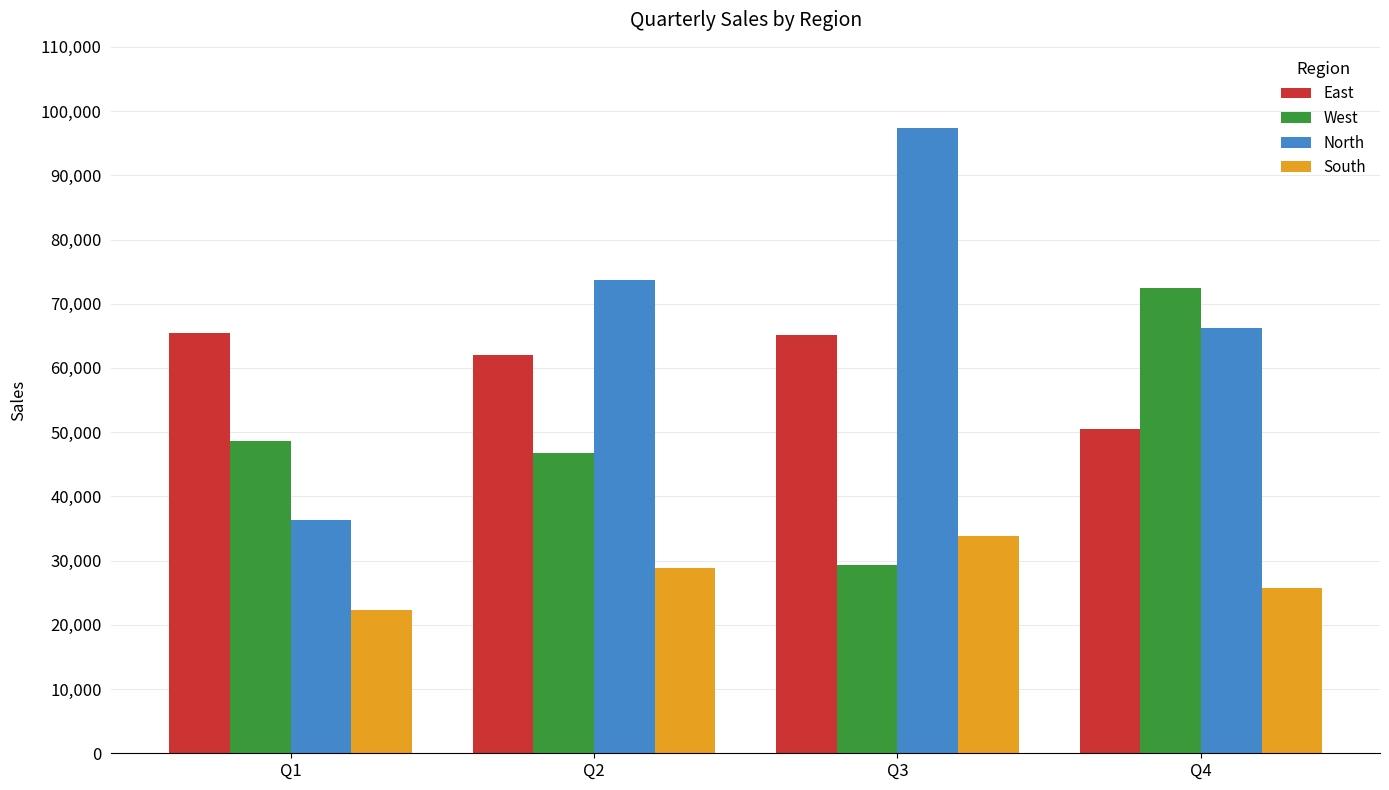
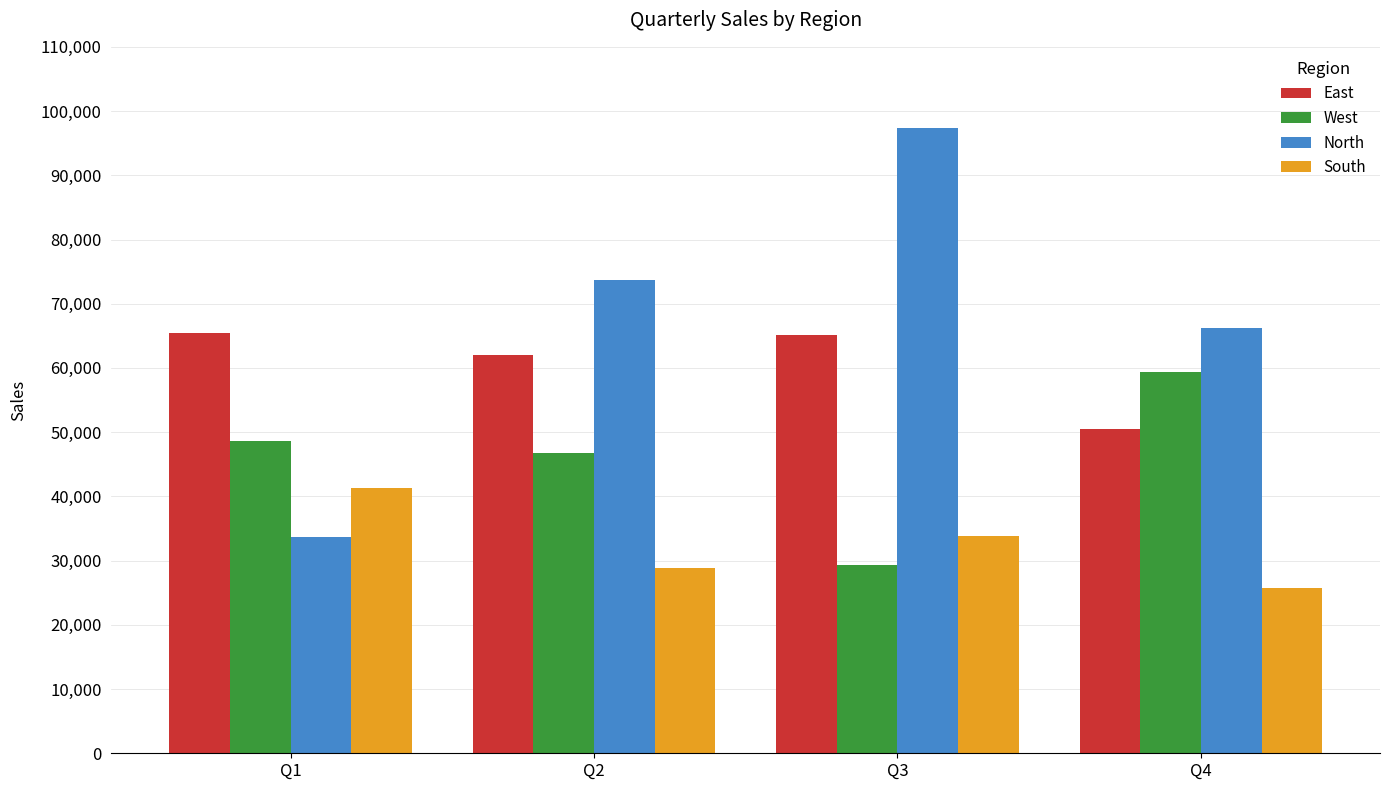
  {
    "East": {
      "Q1": "65,000",
      "Q2": "62,000",
      "Q3": "65,000",
      "Q4": "51,000"
    },
    "West": {
      "Q1": "49,000",
      "Q2": "47,000",
      "Q3": "29,000",
-     "Q4": "72,000"
+     "Q4": "59,000"
    },
    "North": {
-     "Q1": "36,000",
+     "Q1": "34,000",
      "Q2": "74,000",
      "Q3": "97,000",
      "Q4": "66,000"
    },
    "South": {
-     "Q1": "22,000",
+     "Q1": "41,000",
      "Q2": "29,000",
      "Q3": "34,000",
      "Q4": "26,000"
    }
  }
